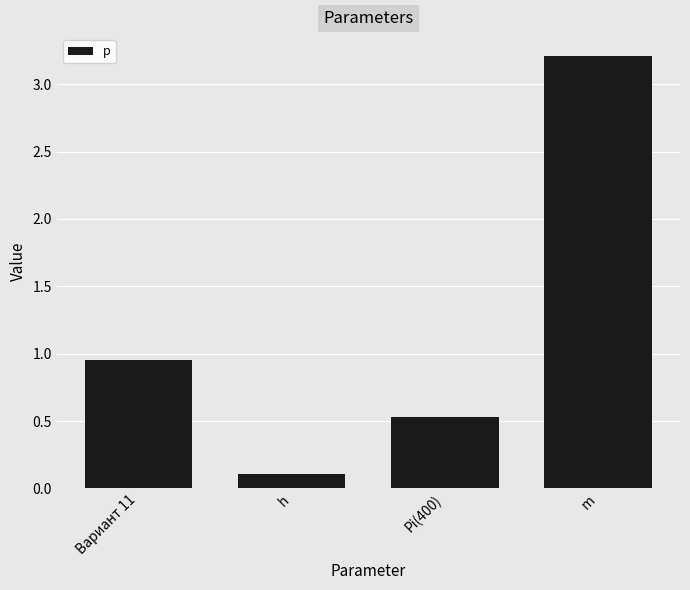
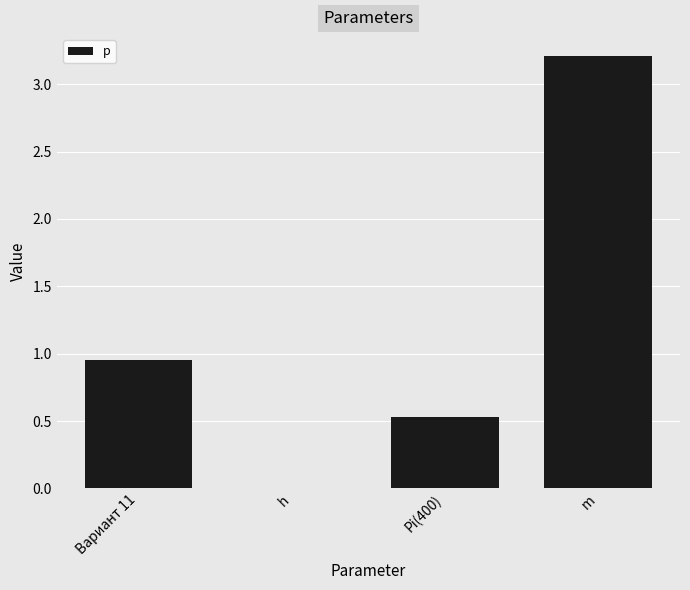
  {
    "Вариант 11": 0.95,
-   "h": 0.10,
+   "h": 0.00,
    "Pi(400)": 0.53,
    "m": 3.21
  }
